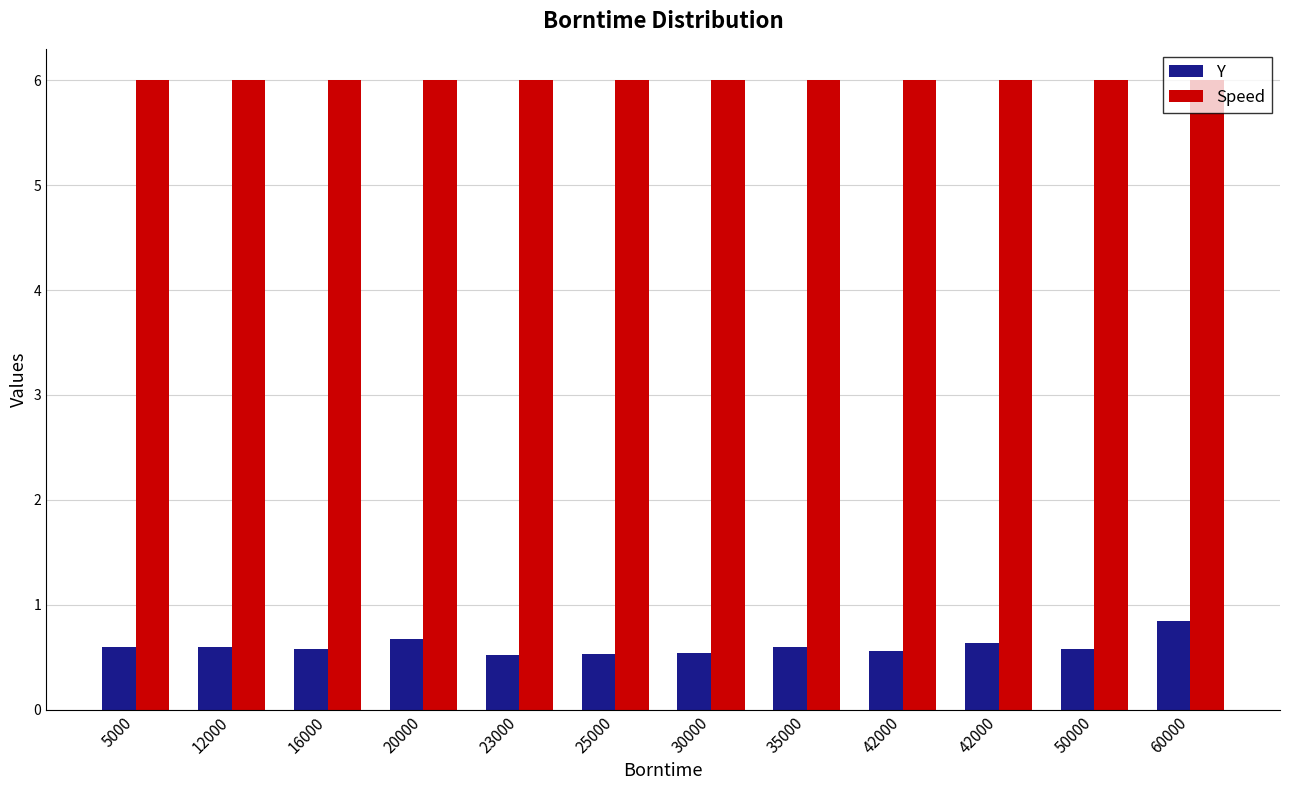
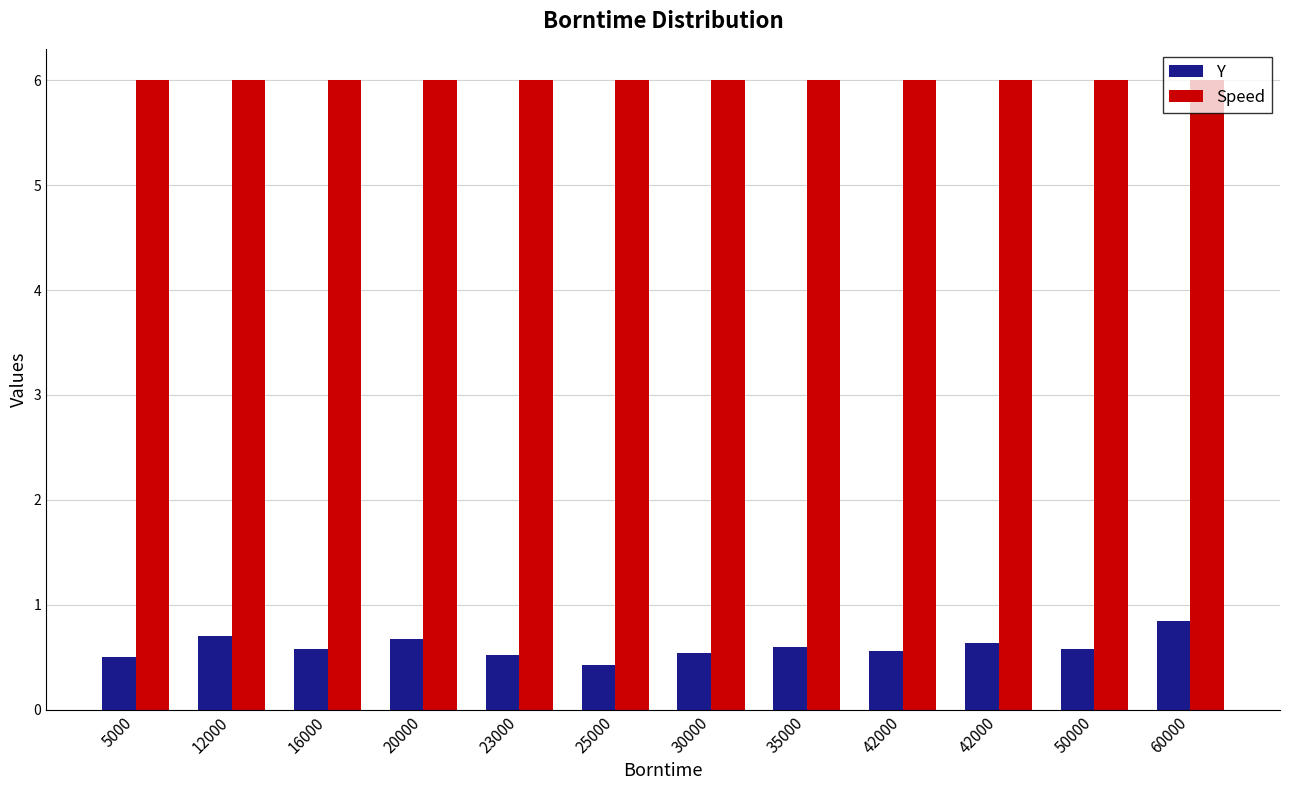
  {
    "Y": {
-     "5000": 0.6,
-     "12000": 0.6,
+     "5000": 0.5,
+     "12000": 0.7,
      "16000": 0.58,
      "20000": 0.67,
      "23000": 0.52,
-     "25000": 0.53,
+     "25000": 0.42,
      "30000": 0.54,
      "35000": 0.60,
      "50000": 0.58,
      "60000": 0.84
    },
    "Speed": {
      "5000": 6.00,
      "12000": 6.00,
      "16000": 6.00,
      "20000": 6.00,
      "23000": 6.00,
      "25000": 6.00,
      "30000": 6.00,
      "35000": 6.00,
      "50000": 6.00
    }
  }
